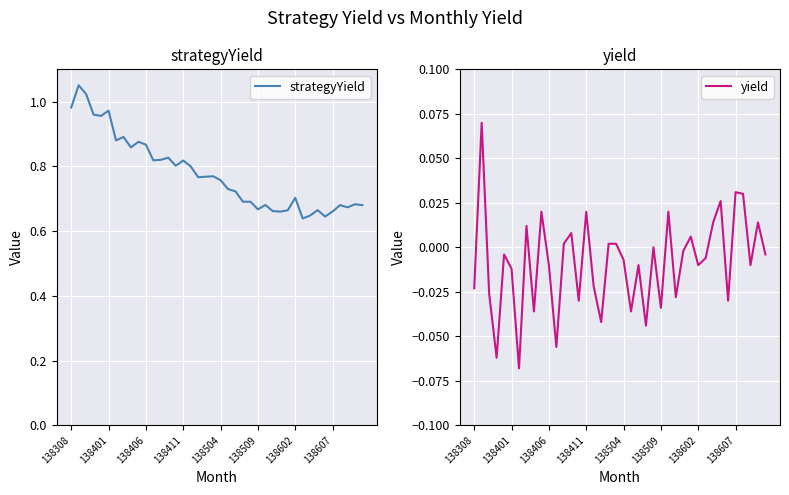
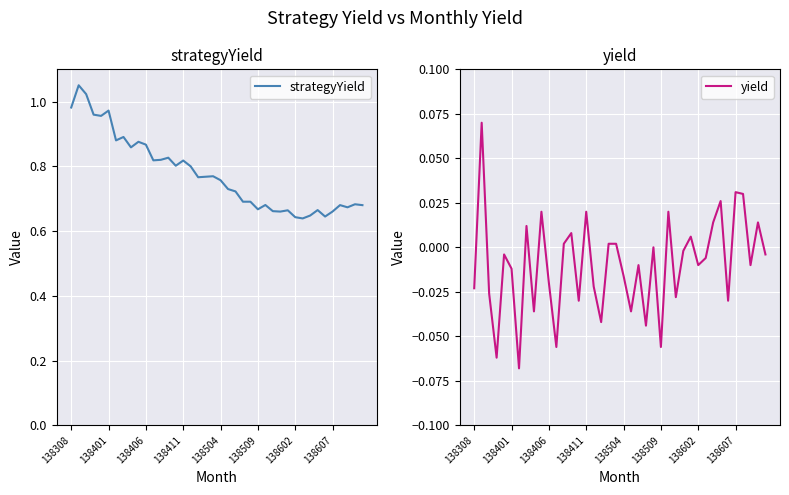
  {
    "strategyYield": {
      "138308": 0.98,
      "138401": 0.97,
      "138406": 0.87,
      "138411": 0.82,
      "138504": 0.76,
      "138509": 0.67,
-     "138602": 0.70,
+     "138602": 0.64,
      "138607": 0.66
    },
    "yield": {
      "138308": -0.023,
      "138401": -0.012,
-     "138406": -0.01,
+     "138406": -0.02,
      "138411": 0.020,
-     "138504": -0.007,
-     "138509": -0.034,
+     "138504": -0.016,
+     "138509": -0.056,
      "138602": -0.010,
      "138607": 0.031
    }
  }
